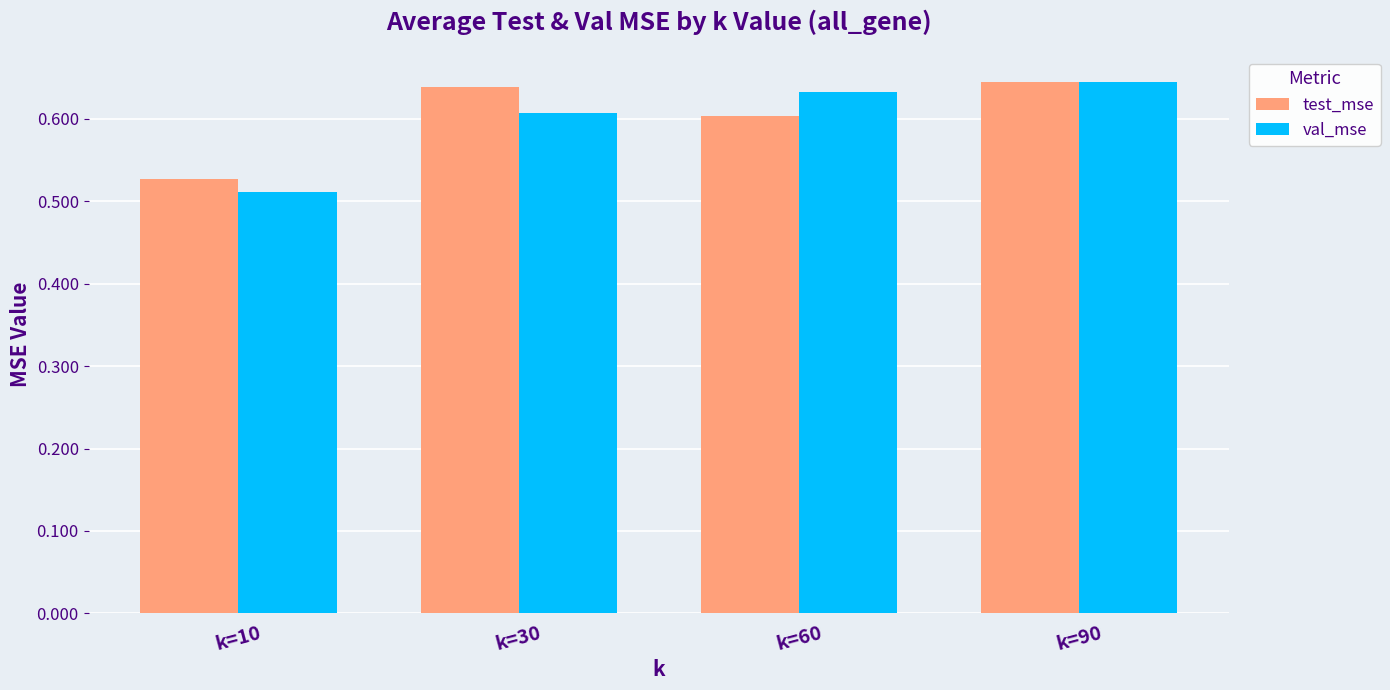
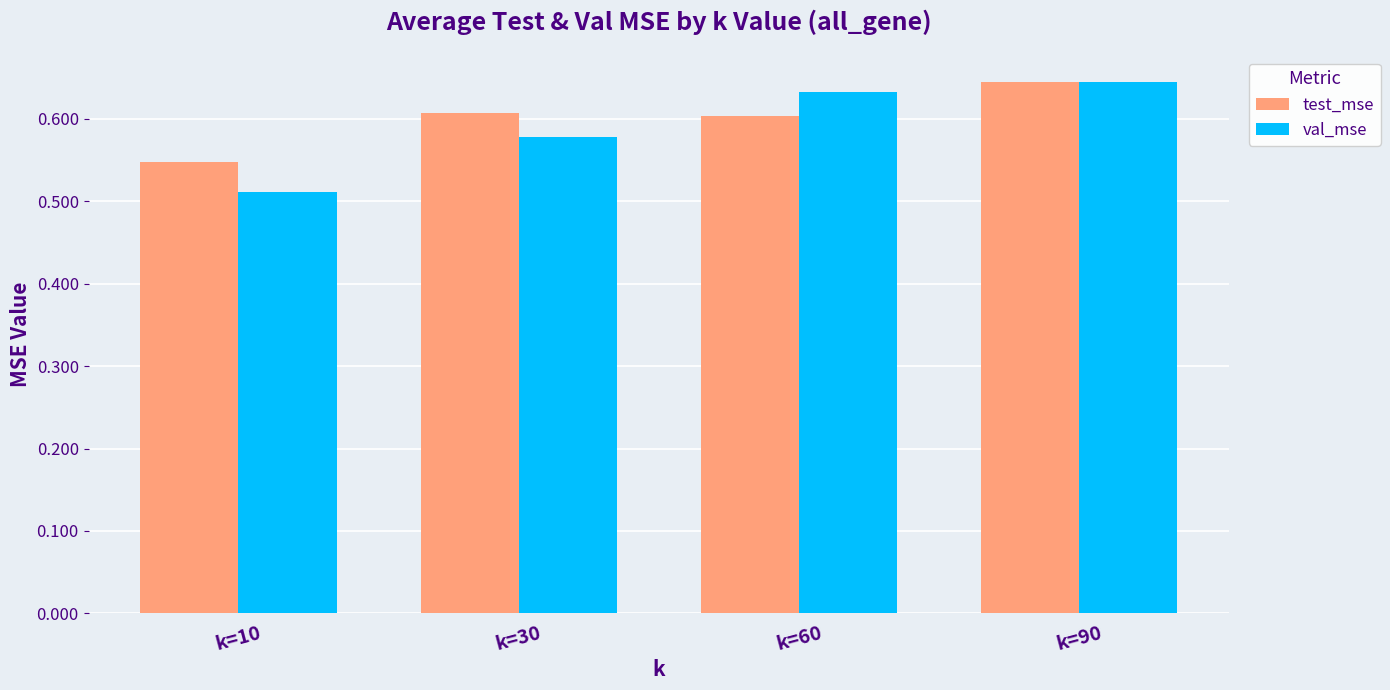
  {
    "test_mse": {
-     "k=10": 0.53,
-     "k=30": 0.64,
+     "k=10": 0.55,
+     "k=30": 0.61,
      "k=60": 0.60,
      "k=90": 0.64
    },
    "val_mse": {
      "k=10": 0.51,
-     "k=30": 0.61,
+     "k=30": 0.58,
      "k=60": 0.63,
      "k=90": 0.64
    }
  }
